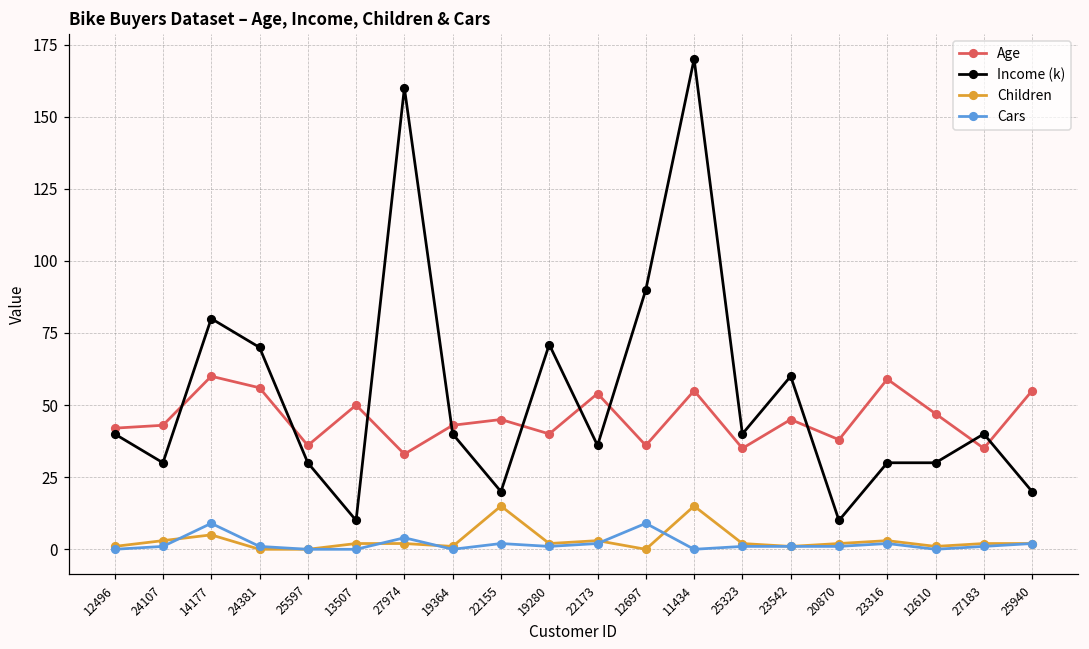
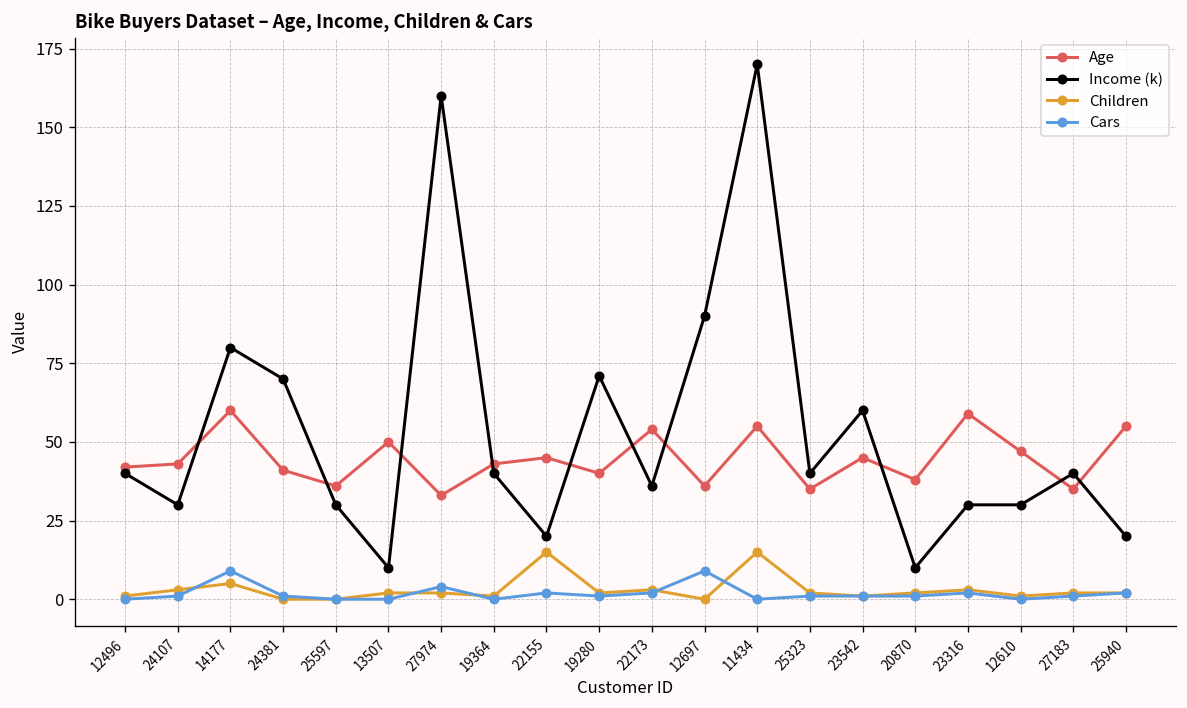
  {
    "Age": {
      "12496": 42,
      "24107": 43,
      "14177": 60,
-     "24381": 56,
+     "24381": 41,
      "25597": 36,
      "13507": 50,
      "27974": 33,
      "19364": 43,
      "22155": 45,
      "19280": 40,
      "22173": 54,
      "12697": 36,
      "11434": 55,
      "25323": 35,
      "23542": 45,
      "20870": 38,
      "23316": 59,
      "12610": 47,
      "27183": 35,
      "25940": 55
    },
    "Income (k)": {
      "12496": 40,
      "24107": 30,
      "14177": 80,
      "24381": 70,
      "25597": 30,
      "13507": 10,
      "27974": 160,
      "19364": 40,
      "22155": 20,
      "19280": 71,
      "22173": 36,
      "12697": 90,
      "11434": 170,
      "25323": 40,
      "23542": 60,
      "20870": 10,
      "23316": 30,
      "12610": 30,
      "27183": 40,
      "25940": 20
    },
    "Children": {
      "12496": 1,
      "24107": 3,
      "14177": 5,
      "24381": 0,
      "13507": 2,
      "27974": 2,
      "19364": 1,
      "22155": 15,
      "19280": 2,
      "22173": 3,
      "12697": 0,
      "11434": 15,
      "25323": 2,
      "20870": 2,
      "23316": 3,
      "12610": 1,
      "27183": 2
    },
    "Cars": {
      "12496": 0,
      "24107": 1,
      "14177": 9,
      "24381": 1,
      "13507": 0,
      "27974": 4,
      "19364": 0,
      "22155": 2,
      "19280": 1,
      "22173": 2,
      "12697": 9,
      "11434": 0,
      "25323": 1,
      "20870": 1,
      "23316": 2,
      "12610": 0,
      "27183": 1
    }
  }
